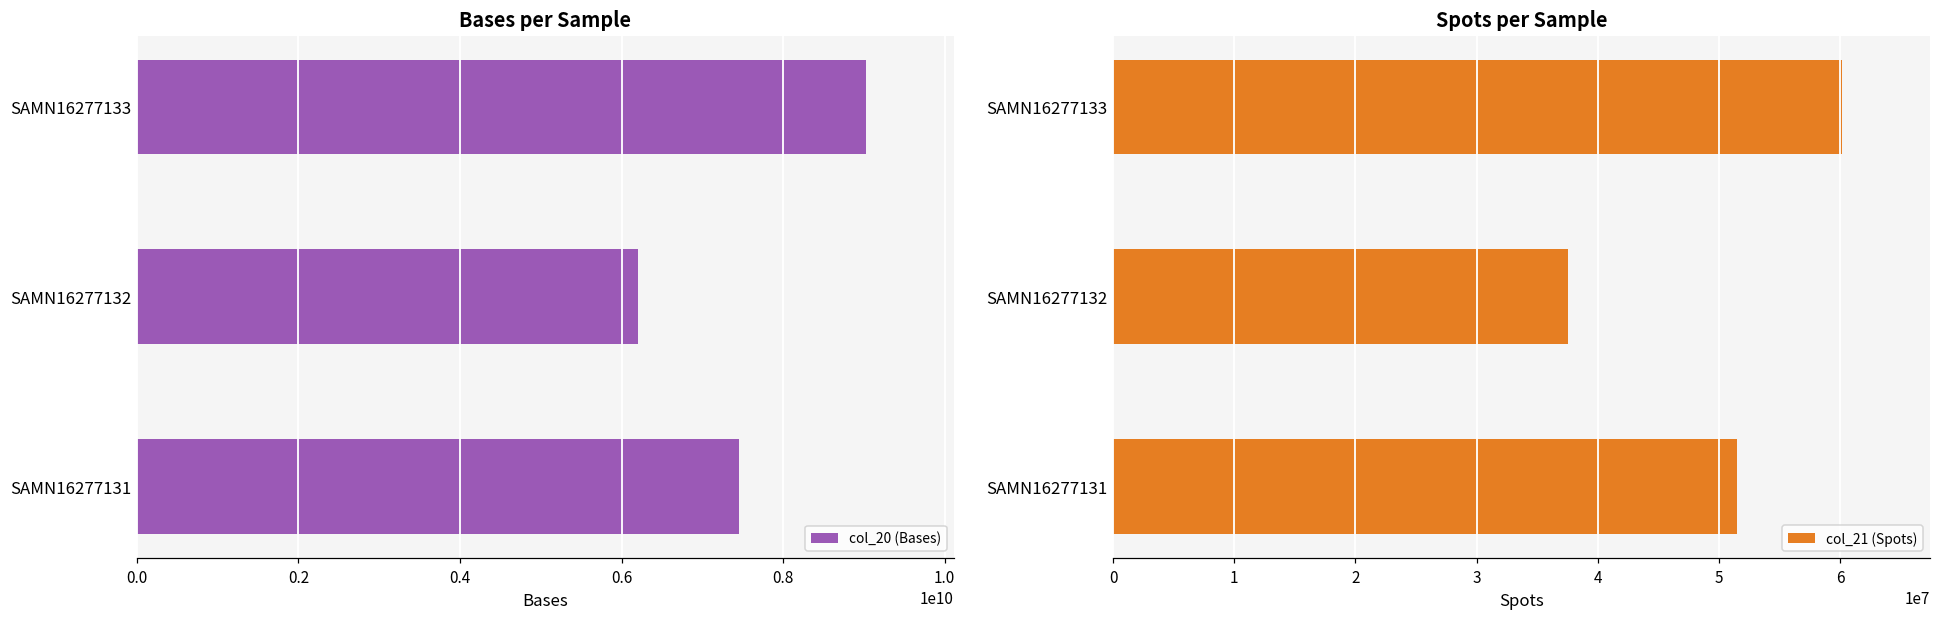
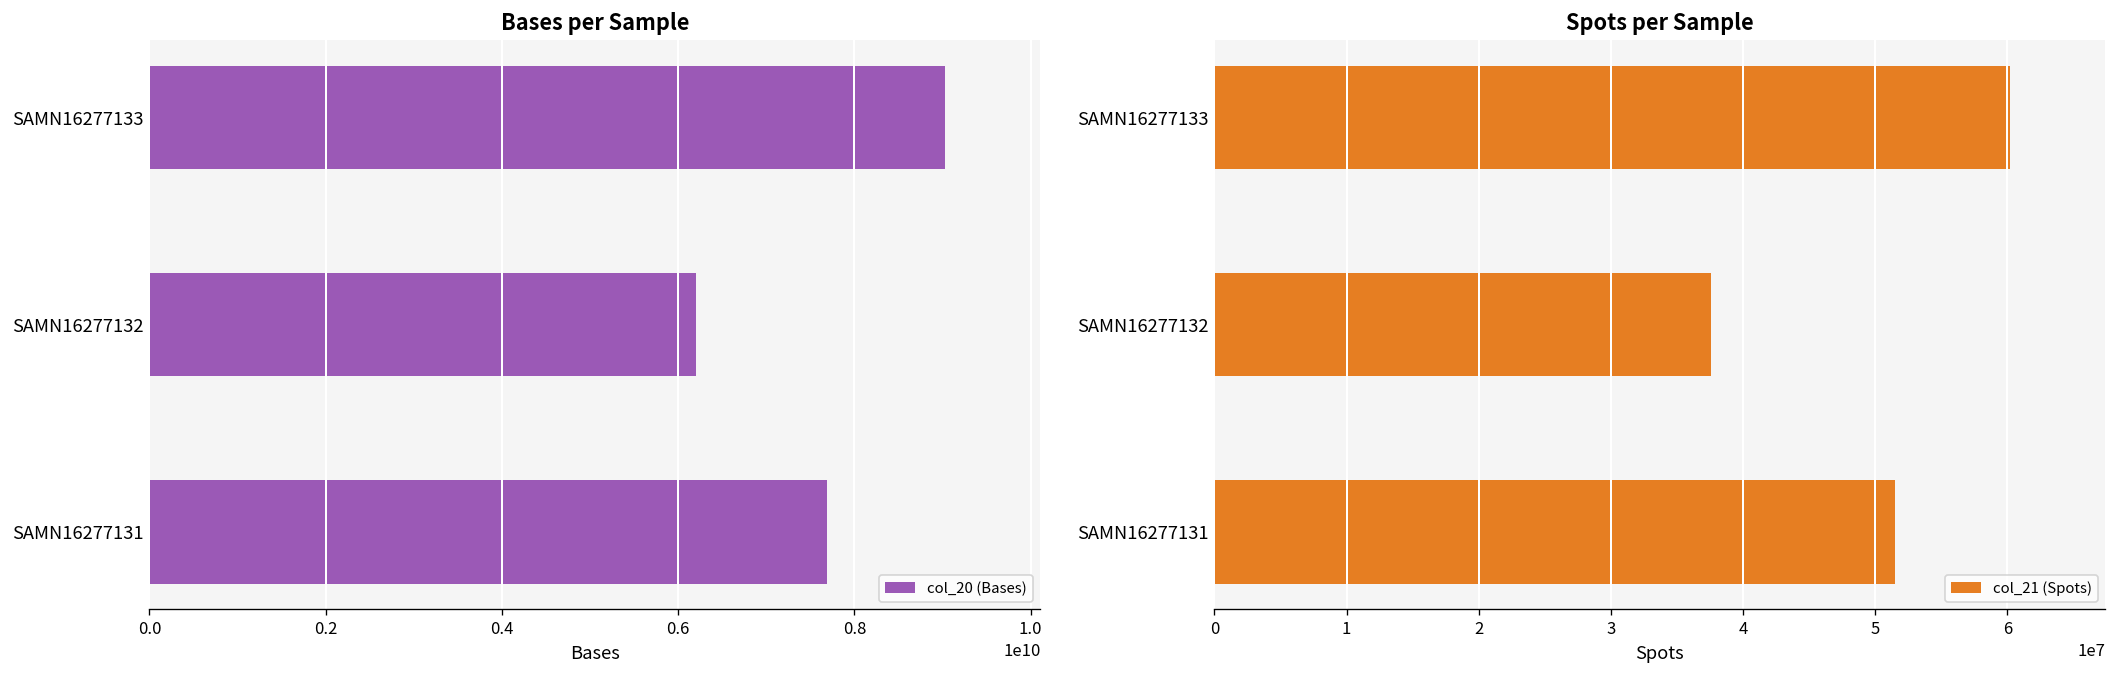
  {
    "Bases per Sample": {
      "SAMN16277133": 9000000000,
      "SAMN16277132": 6200000000,
-     "SAMN16277131": 7500000000
+     "SAMN16277131": 7700000000
    },
    "Spots per Sample": {
      "SAMN16277133": 60200000,
      "SAMN16277132": 37600000,
      "SAMN16277131": 51500000
    }
  }
